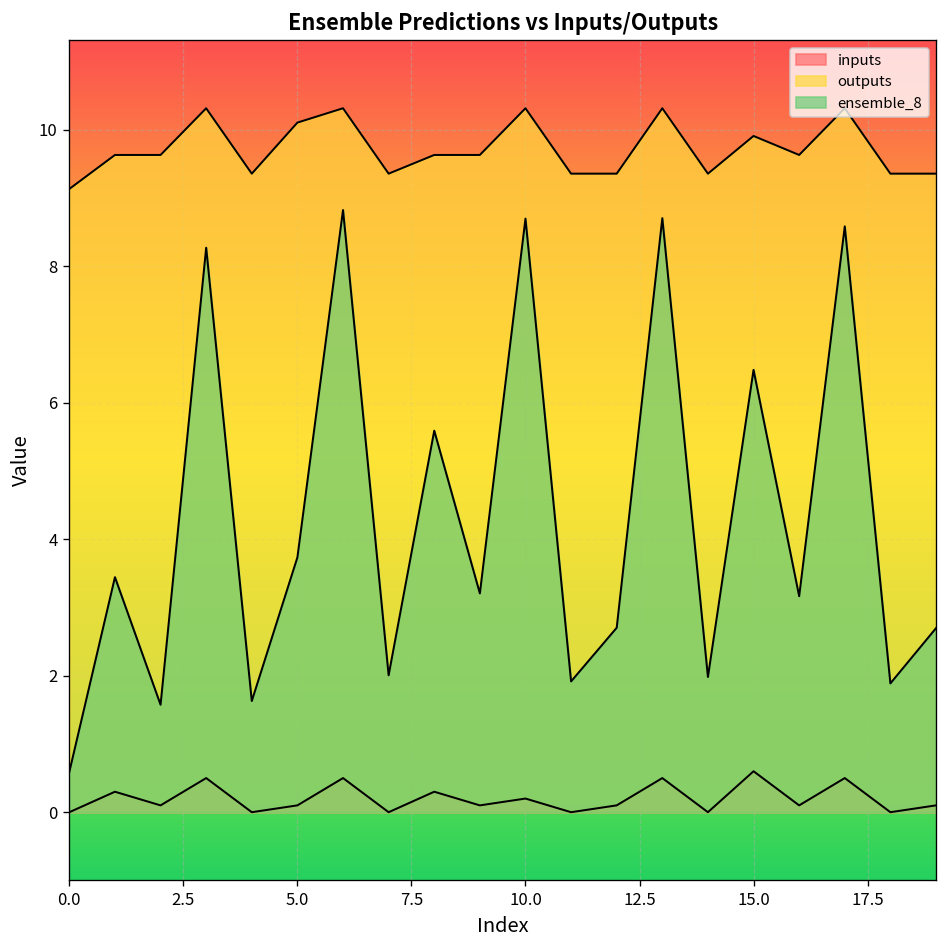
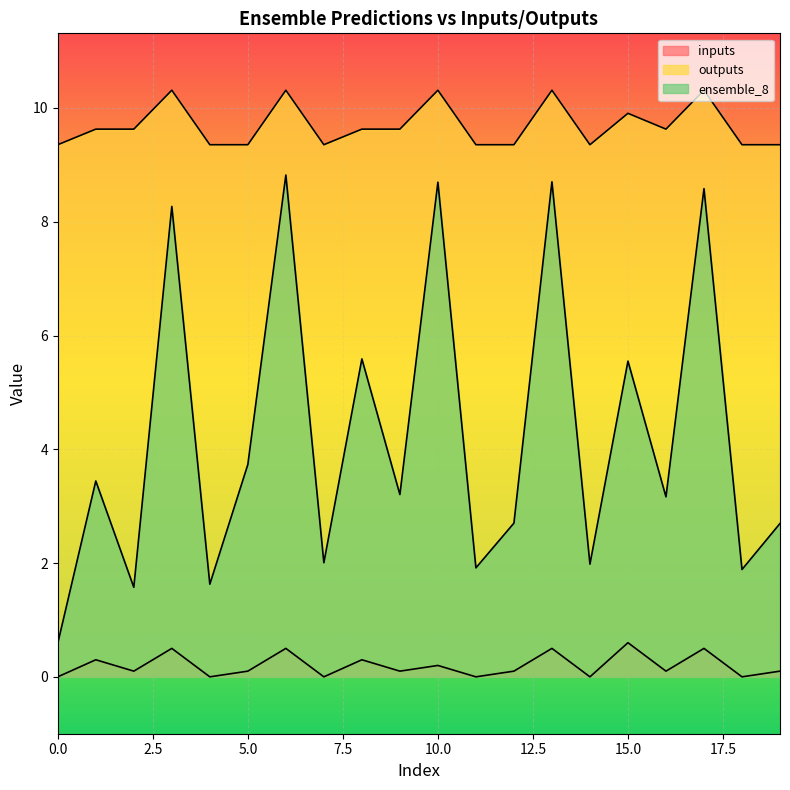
  {
    "inputs": {
      "0.0": 0.0,
      "5.0": 0.1,
      "10.0": 0.2,
      "15.0": 0.6
    },
    "outputs": {
-     "0.0": 9.1,
-     "5.0": 10.1,
+     "0.0": 9.4,
+     "5.0": 9.4,
      "10.0": 10.3,
      "15.0": 9.9
    },
    "ensemble_8": {
      "0.0": 0.6,
      "5.0": 3.7,
      "10.0": 8.7,
-     "15.0": 6.5
+     "15.0": 5.6
    }
  }
